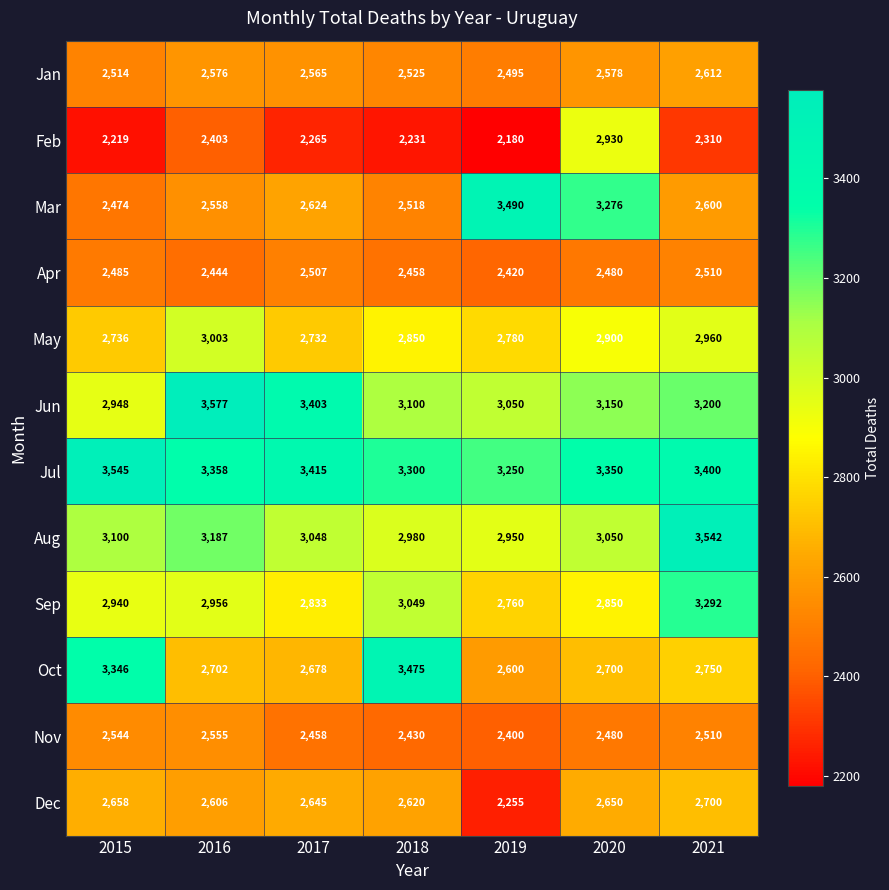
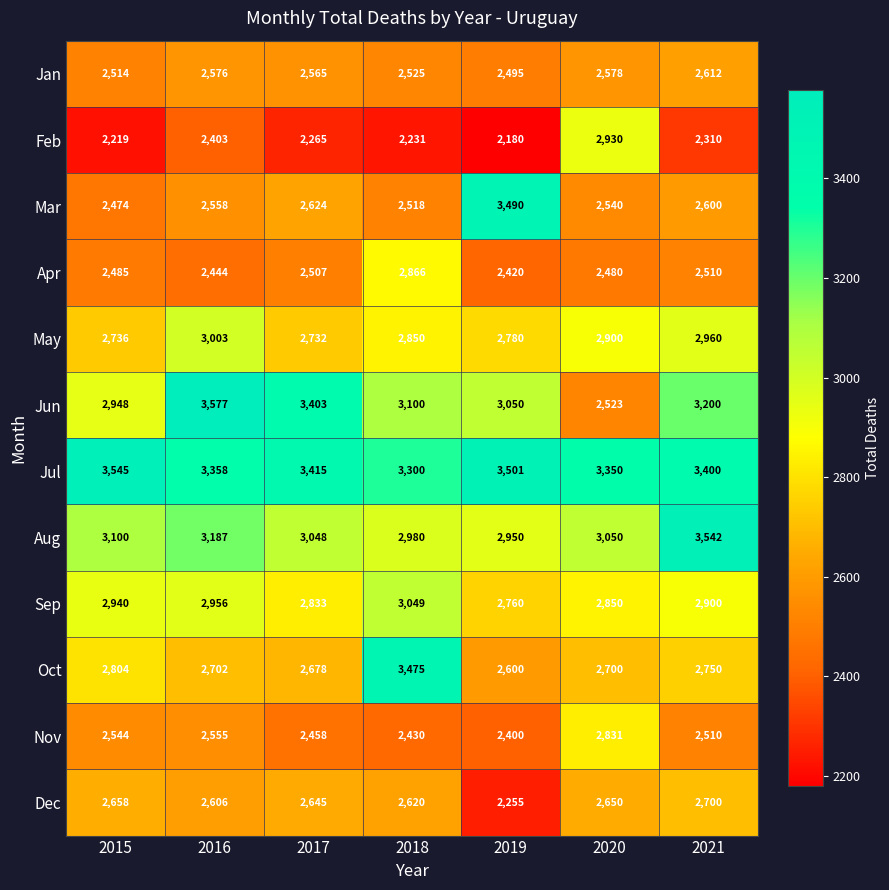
  {
    "Jan": {
      "2015": "2,514",
      "2016": "2,576",
      "2017": "2,565",
      "2018": "2,525",
      "2019": "2,495",
      "2020": "2,578",
      "2021": "2,612"
    },
    "Feb": {
      "2015": "2,219",
      "2016": "2,403",
      "2017": "2,265",
      "2018": "2,231",
      "2019": "2,180",
      "2020": "2,930",
      "2021": "2,310"
    },
    "Mar": {
      "2015": "2,474",
      "2016": "2,558",
      "2017": "2,624",
      "2018": "2,518",
      "2019": "3,490",
-     "2020": "3,276",
+     "2020": "2,540",
      "2021": "2,600"
    },
    "Apr": {
      "2015": "2,485",
      "2016": "2,444",
      "2017": "2,507",
-     "2018": "2,458",
+     "2018": "2,866",
      "2019": "2,420",
      "2020": "2,480",
      "2021": "2,510"
    },
    "May": {
      "2015": "2,736",
      "2016": "3,003",
      "2017": "2,732",
      "2018": "2,850",
      "2019": "2,780",
      "2020": "2,900",
      "2021": "2,960"
    },
    "Jun": {
      "2015": "2,948",
      "2016": "3,577",
      "2017": "3,403",
      "2018": "3,100",
      "2019": "3,050",
-     "2020": "3,150",
+     "2020": "2,523",
      "2021": "3,200"
    },
    "Jul": {
      "2015": "3,545",
      "2016": "3,358",
      "2017": "3,415",
      "2018": "3,300",
-     "2019": "3,250",
+     "2019": "3,501",
      "2020": "3,350",
      "2021": "3,400"
    },
    "Aug": {
      "2015": "3,100",
      "2016": "3,187",
      "2017": "3,048",
      "2018": "2,980",
      "2019": "2,950",
      "2020": "3,050",
      "2021": "3,542"
    },
    "Sep": {
      "2015": "2,940",
      "2016": "2,956",
      "2017": "2,833",
      "2018": "3,049",
      "2019": "2,760",
      "2020": "2,850",
-     "2021": "3,292"
+     "2021": "2,900"
    },
    "Oct": {
-     "2015": "3,346",
+     "2015": "2,804",
      "2016": "2,702",
      "2017": "2,678",
      "2018": "3,475",
      "2019": "2,600",
      "2020": "2,700",
      "2021": "2,750"
    },
    "Nov": {
      "2015": "2,544",
      "2016": "2,555",
      "2017": "2,458",
      "2018": "2,430",
      "2019": "2,400",
-     "2020": "2,480",
+     "2020": "2,831",
      "2021": "2,510"
    },
    "Dec": {
      "2015": "2,658",
      "2016": "2,606",
      "2017": "2,645",
      "2018": "2,620",
      "2019": "2,255",
      "2020": "2,650",
      "2021": "2,700"
    }
  }
